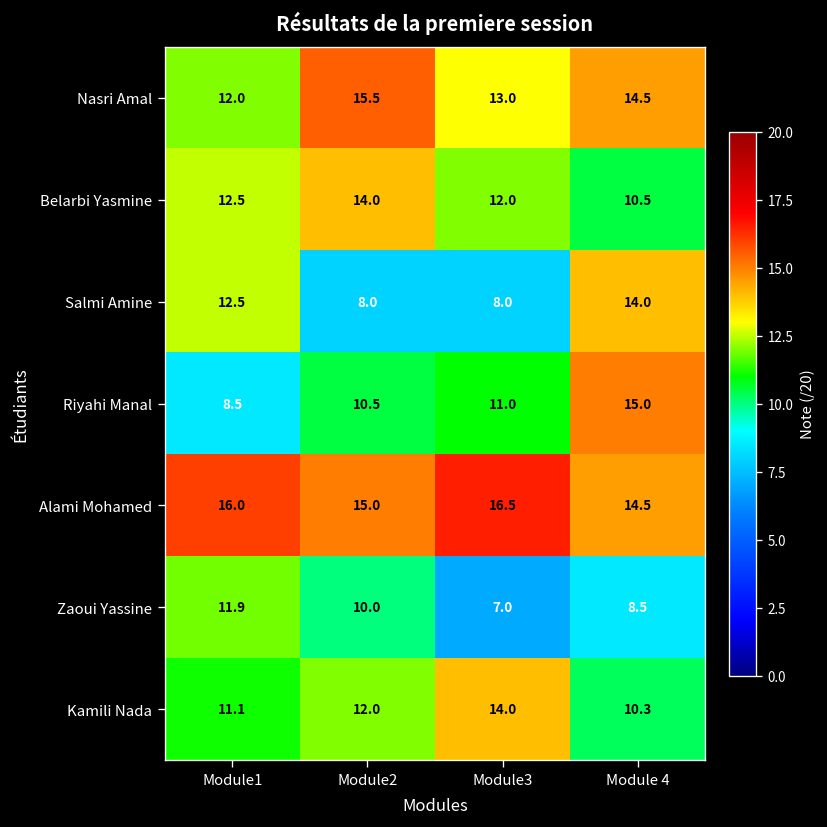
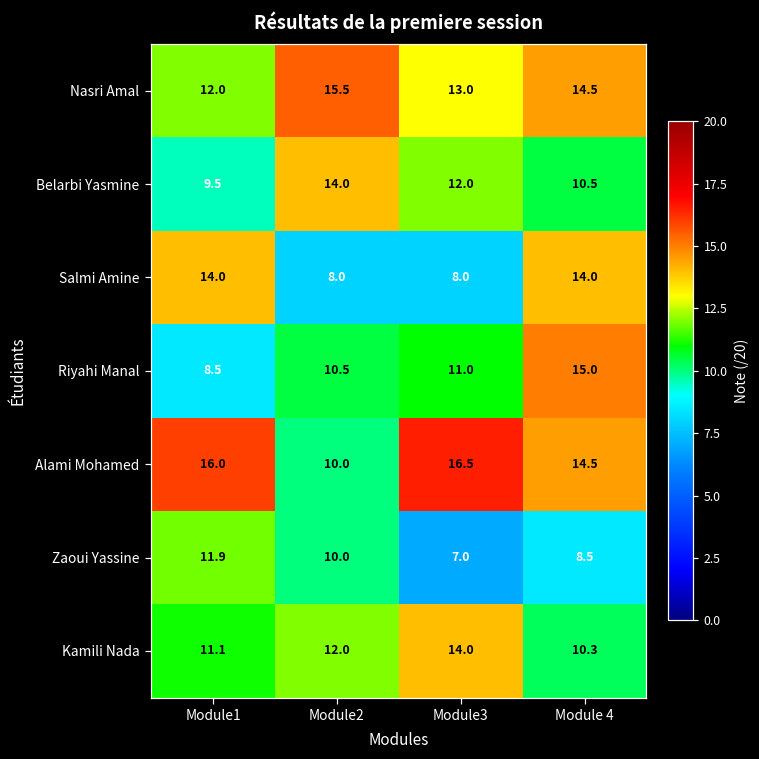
  {
    "Nasri Amal": {
      "Module1": 12.0,
      "Module2": 15.5,
      "Module3": 13.0,
      "Module 4": 14.5
    },
    "Belarbi Yasmine": {
-     "Module1": 12.5,
+     "Module1": 9.5,
      "Module2": 14.0,
      "Module3": 12.0,
      "Module 4": 10.5
    },
    "Salmi Amine": {
-     "Module1": 12.5,
+     "Module1": 14.0,
      "Module2": 8.0,
      "Module3": 8.0,
      "Module 4": 14.0
    },
    "Riyahi Manal": {
      "Module1": 8.5,
      "Module2": 10.5,
      "Module3": 11.0,
      "Module 4": 15.0
    },
    "Alami Mohamed": {
      "Module1": 16.0,
-     "Module2": 15.0,
+     "Module2": 10.0,
      "Module3": 16.5,
      "Module 4": 14.5
    },
    "Zaoui Yassine": {
      "Module1": 11.9,
      "Module2": 10.0,
      "Module3": 7.0,
      "Module 4": 8.5
    },
    "Kamili Nada": {
      "Module1": 11.1,
      "Module2": 12.0,
      "Module3": 14.0,
      "Module 4": 10.3
    }
  }
